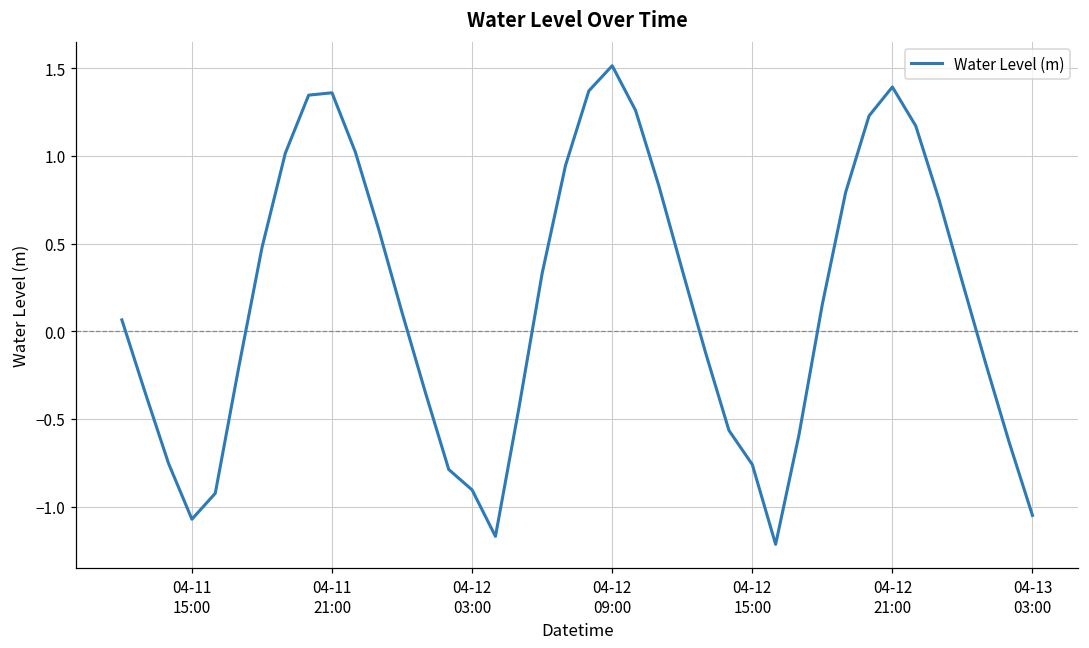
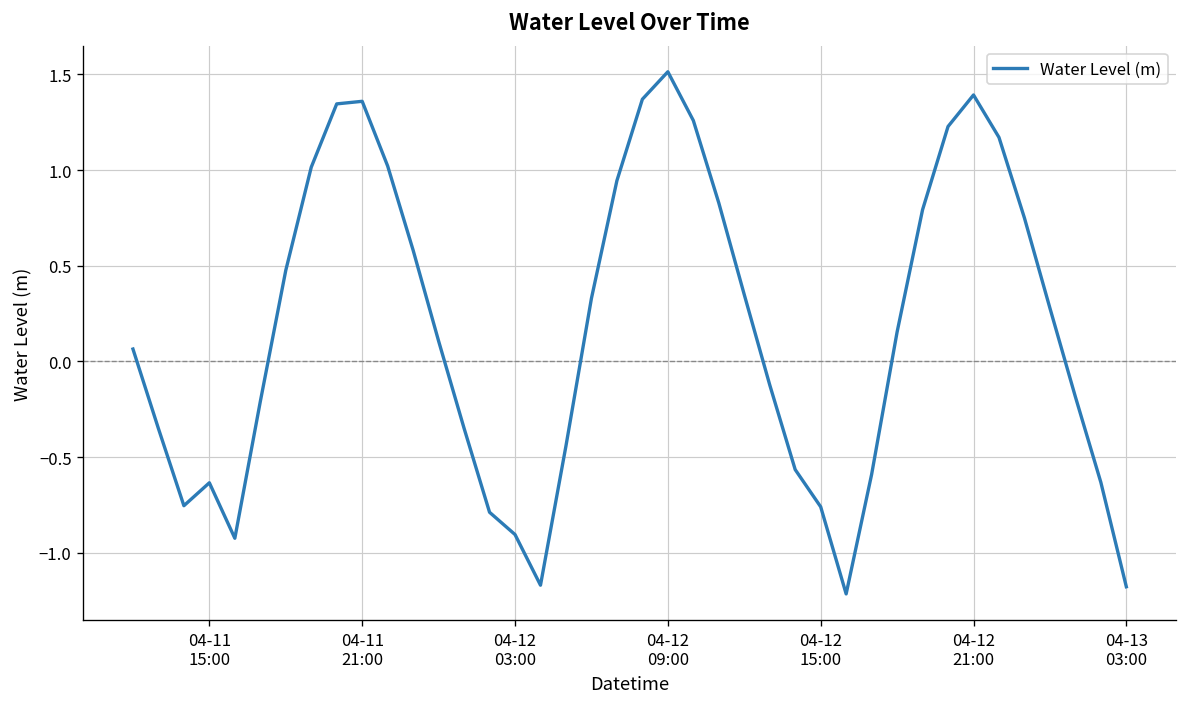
  {
-   "04-11 15:00": -1.07,
+   "04-11 15:00": -0.63,
    "04-11 21:00": 1.36,
    "04-12 03:00": -0.90,
    "04-12 09:00": 1.51,
    "04-12 15:00": -0.76,
    "04-12 21:00": 1.39,
-   "04-13 03:00": -1.05
+   "04-13 03:00": -1.18
  }
